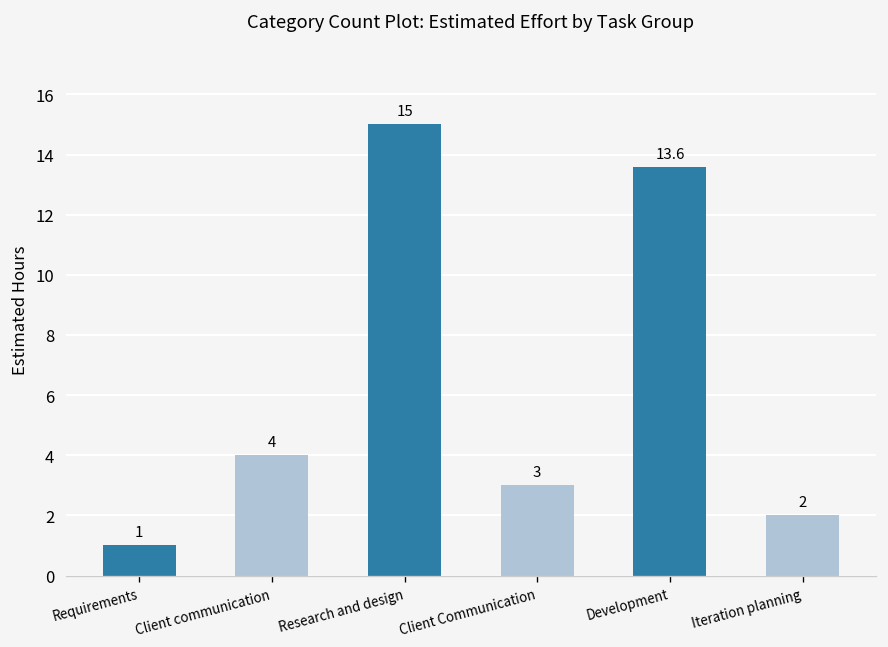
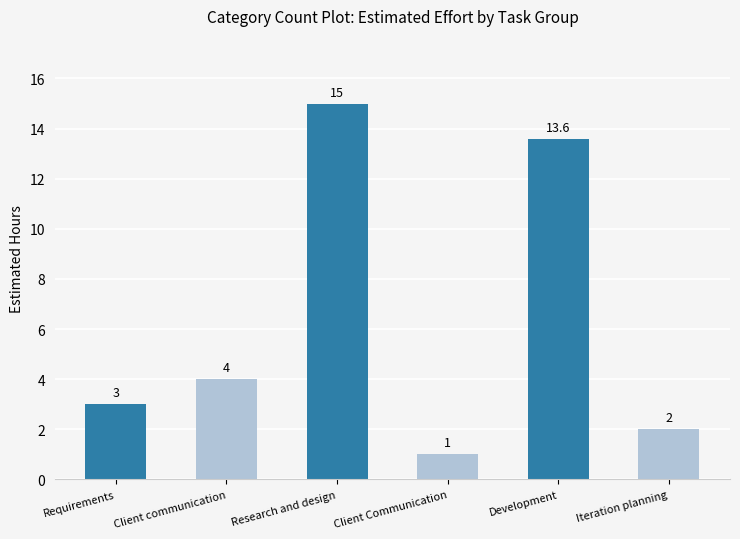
  {
-   "Requirements": 1,
+   "Requirements": 3,
    "Client communication": 4,
    "Research and design": 15,
-   "Client Communication": 3,
+   "Client Communication": 1,
    "Development": 13.6,
    "Iteration planning": 2
  }
